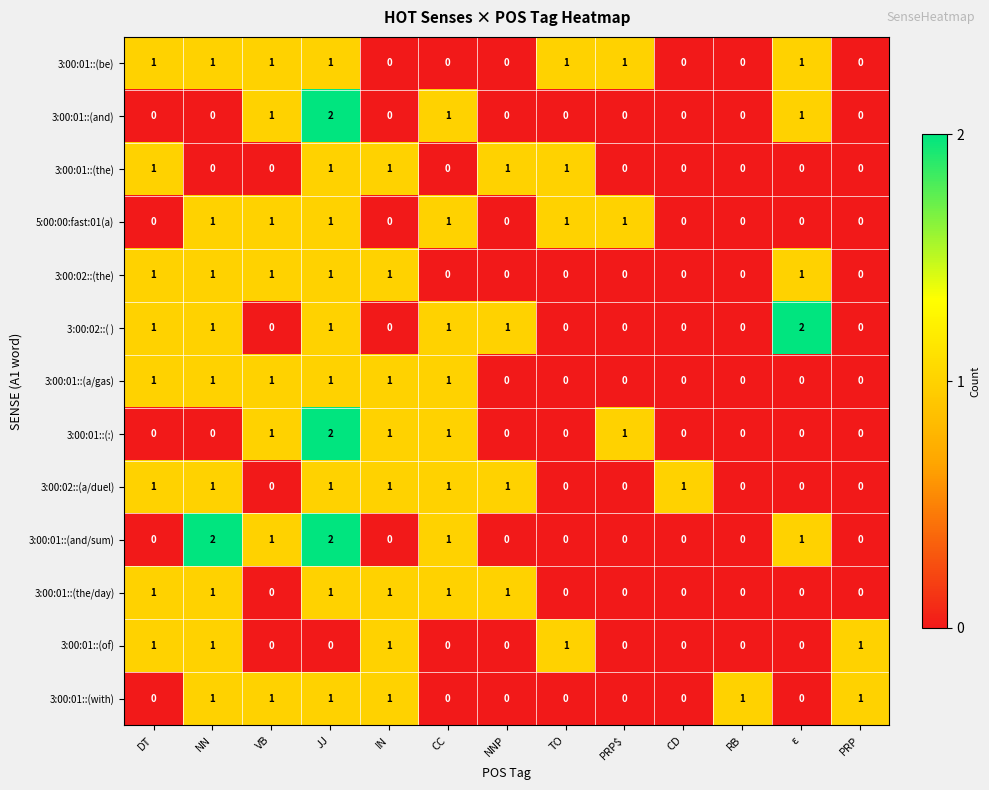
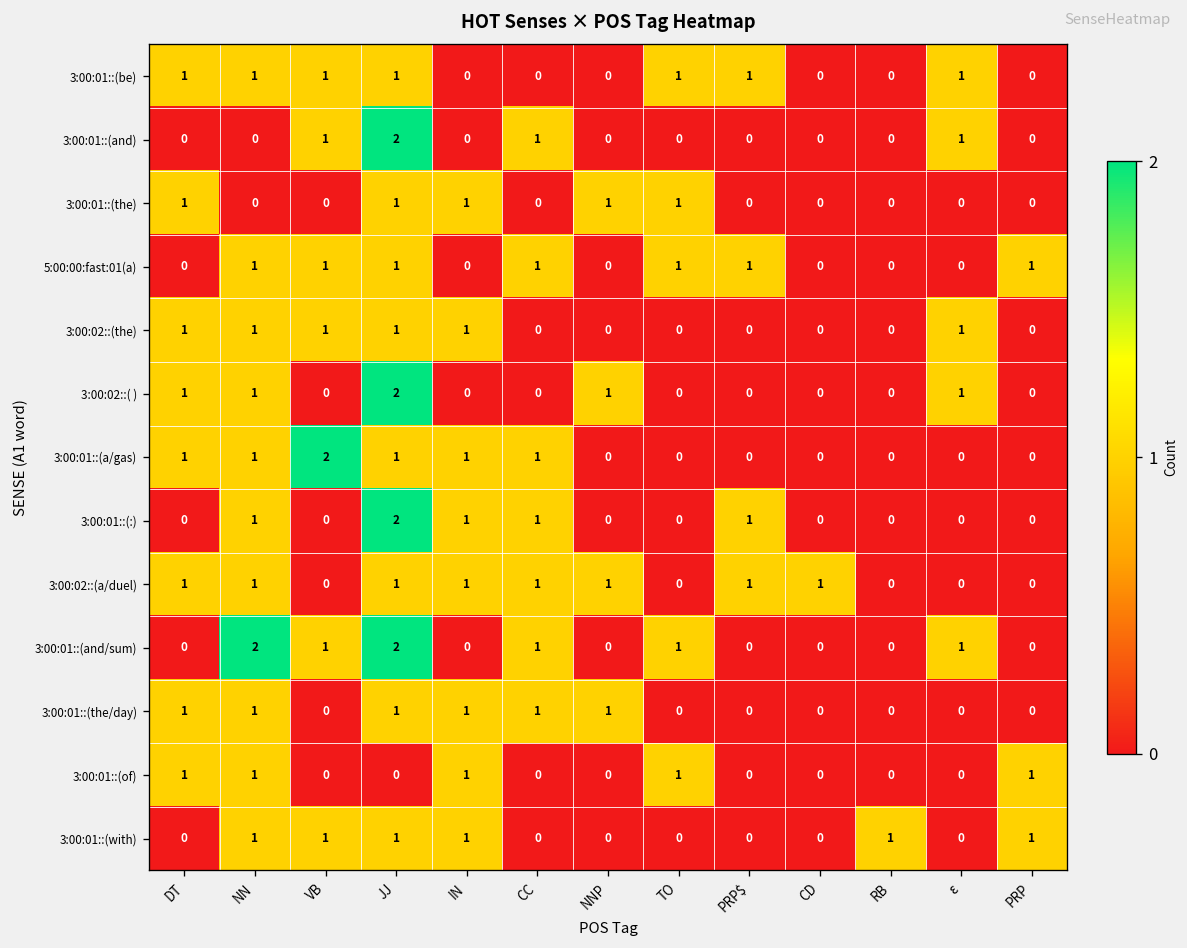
  {
    "3:00:01::(be)": {
      "DT": 1,
      "NN": 1,
      "VB": 1,
      "JJ": 1,
      "IN": 0,
      "CC": 0,
      "NNP": 0,
      "TO": 1,
      "PRP$": 1,
      "CD": 0,
      "RB": 0,
      "ε": 1,
      "PRP": 0
    },
    "3:00:01::(and)": {
      "DT": 0,
      "NN": 0,
      "VB": 1,
      "JJ": 2,
      "IN": 0,
      "CC": 1,
      "NNP": 0,
      "TO": 0,
      "PRP$": 0,
      "CD": 0,
      "RB": 0,
      "ε": 1,
      "PRP": 0
    },
    "3:00:01::(the)": {
      "DT": 1,
      "NN": 0,
      "VB": 0,
      "JJ": 1,
      "IN": 1,
      "CC": 0,
      "NNP": 1,
      "TO": 1,
      "PRP$": 0,
      "CD": 0,
      "RB": 0,
      "ε": 0,
      "PRP": 0
    },
    "5:00:00:fast:01(a)": {
      "DT": 0,
      "NN": 1,
      "VB": 1,
      "JJ": 1,
      "IN": 0,
      "CC": 1,
      "NNP": 0,
      "TO": 1,
      "PRP$": 1,
      "CD": 0,
      "RB": 0,
      "ε": 0,
-     "PRP": 0
+     "PRP": 1
    },
    "3:00:02::(the)": {
      "DT": 1,
      "NN": 1,
      "VB": 1,
      "JJ": 1,
      "IN": 1,
      "CC": 0,
      "NNP": 0,
      "TO": 0,
      "PRP$": 0,
      "CD": 0,
      "RB": 0,
      "ε": 1,
      "PRP": 0
    },
    "3:00:02::( )": {
      "DT": 1,
      "NN": 1,
      "VB": 0,
-     "JJ": 1,
+     "JJ": 2,
      "IN": 0,
-     "CC": 1,
+     "CC": 0,
      "NNP": 1,
      "TO": 0,
      "PRP$": 0,
      "CD": 0,
      "RB": 0,
-     "ε": 2,
+     "ε": 1,
      "PRP": 0
    },
    "3:00:01::(a/gas)": {
      "DT": 1,
      "NN": 1,
-     "VB": 1,
+     "VB": 2,
      "JJ": 1,
      "IN": 1,
      "CC": 1,
      "NNP": 0,
      "TO": 0,
      "PRP$": 0,
      "CD": 0,
      "RB": 0,
      "ε": 0,
      "PRP": 0
    },
    "3:00:01::(:)": {
      "DT": 0,
-     "NN": 0,
-     "VB": 1,
+     "NN": 1,
+     "VB": 0,
      "JJ": 2,
      "IN": 1,
      "CC": 1,
      "NNP": 0,
      "TO": 0,
      "PRP$": 1,
      "CD": 0,
      "RB": 0,
      "ε": 0,
      "PRP": 0
    },
    "3:00:02::(a/duel)": {
      "DT": 1,
      "NN": 1,
      "VB": 0,
      "JJ": 1,
      "IN": 1,
      "CC": 1,
      "NNP": 1,
      "TO": 0,
-     "PRP$": 0,
+     "PRP$": 1,
      "CD": 1,
      "RB": 0,
      "ε": 0,
      "PRP": 0
    },
    "3:00:01::(and/sum)": {
      "DT": 0,
      "NN": 2,
      "VB": 1,
      "JJ": 2,
      "IN": 0,
      "CC": 1,
      "NNP": 0,
-     "TO": 0,
+     "TO": 1,
      "PRP$": 0,
      "CD": 0,
      "RB": 0,
      "ε": 1,
      "PRP": 0
    },
    "3:00:01::(the/day)": {
      "DT": 1,
      "NN": 1,
      "VB": 0,
      "JJ": 1,
      "IN": 1,
      "CC": 1,
      "NNP": 1,
      "TO": 0,
      "PRP$": 0,
      "CD": 0,
      "RB": 0,
      "ε": 0,
      "PRP": 0
    },
    "3:00:01::(of)": {
      "DT": 1,
      "NN": 1,
      "VB": 0,
      "JJ": 0,
      "IN": 1,
      "CC": 0,
      "NNP": 0,
      "TO": 1,
      "PRP$": 0,
      "CD": 0,
      "RB": 0,
      "ε": 0,
      "PRP": 1
    },
    "3:00:01::(with)": {
      "DT": 0,
      "NN": 1,
      "VB": 1,
      "JJ": 1,
      "IN": 1,
      "CC": 0,
      "NNP": 0,
      "TO": 0,
      "PRP$": 0,
      "CD": 0,
      "RB": 1,
      "ε": 0,
      "PRP": 1
    }
  }
